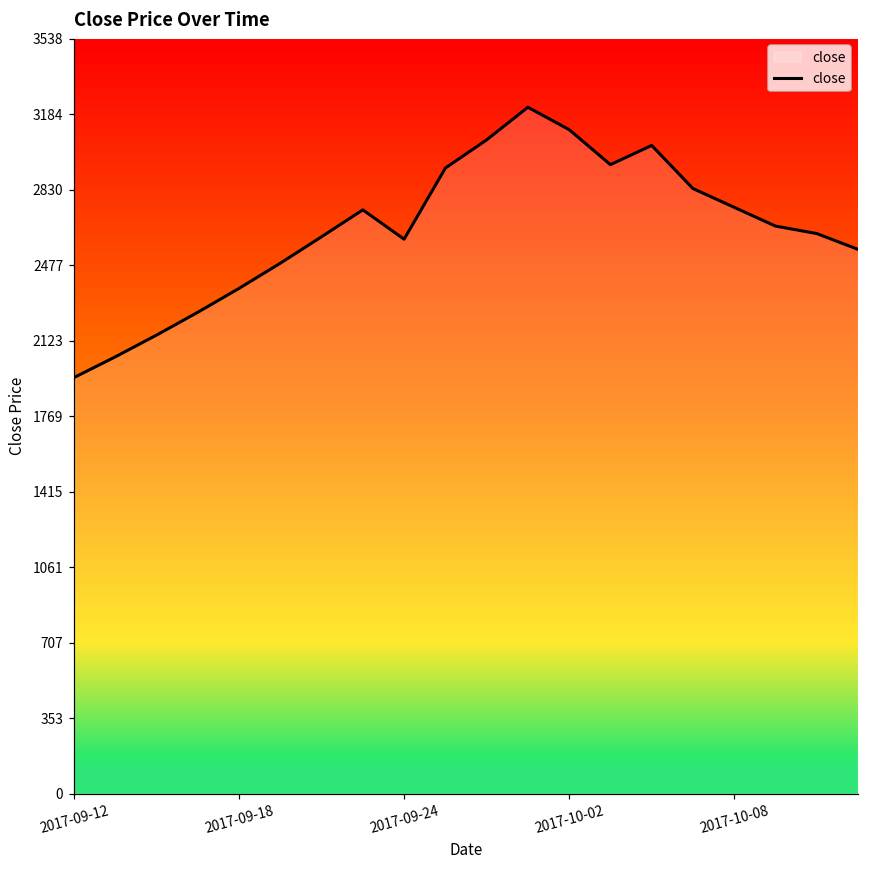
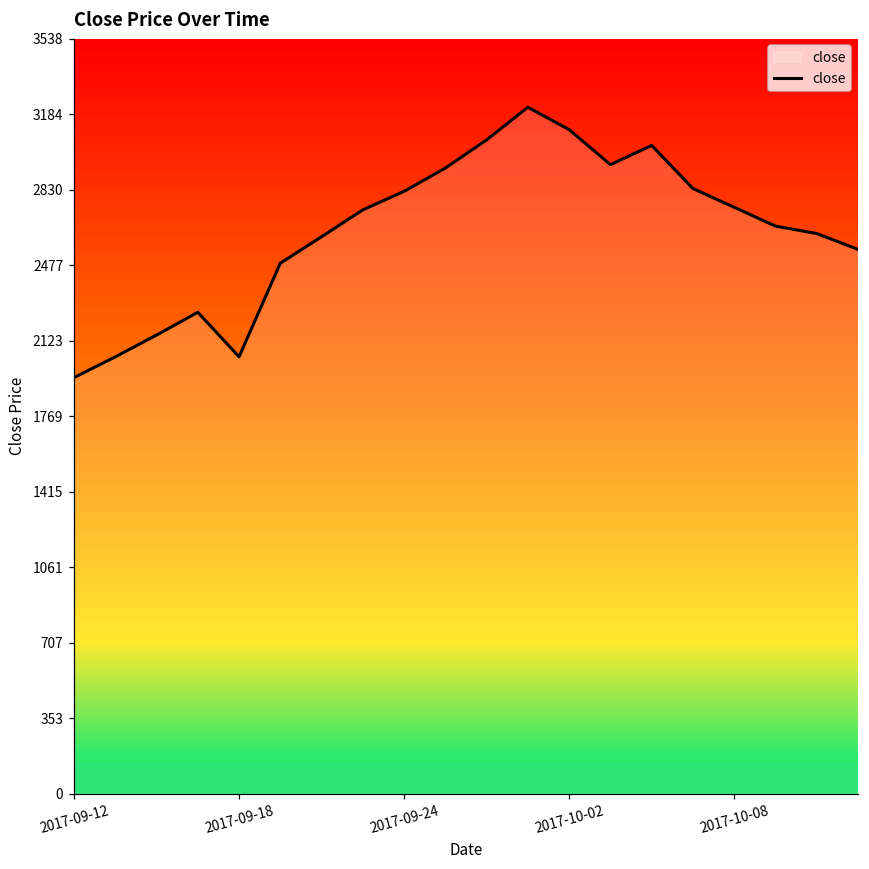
  {
    "2017-09-12": 1950,
-   "2017-09-18": 2370,
-   "2017-09-24": 2600,
+   "2017-09-18": 2050,
+   "2017-09-24": 2820,
    "2017-10-02": 3110,
    "2017-10-08": 2750
  }
